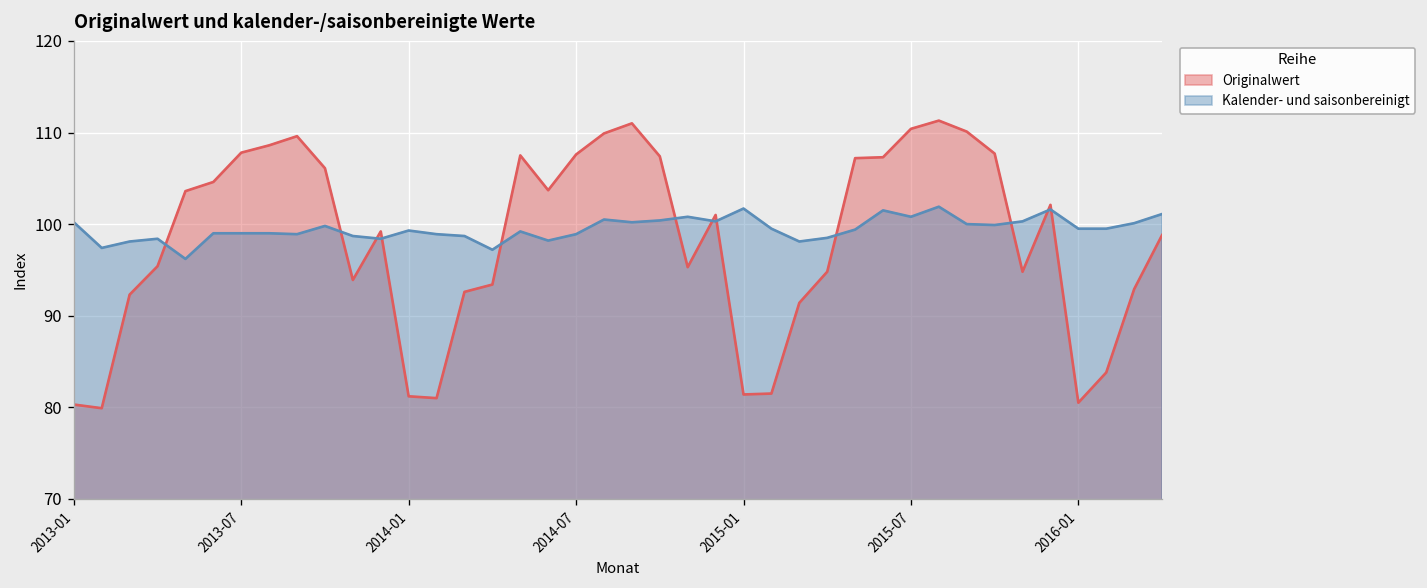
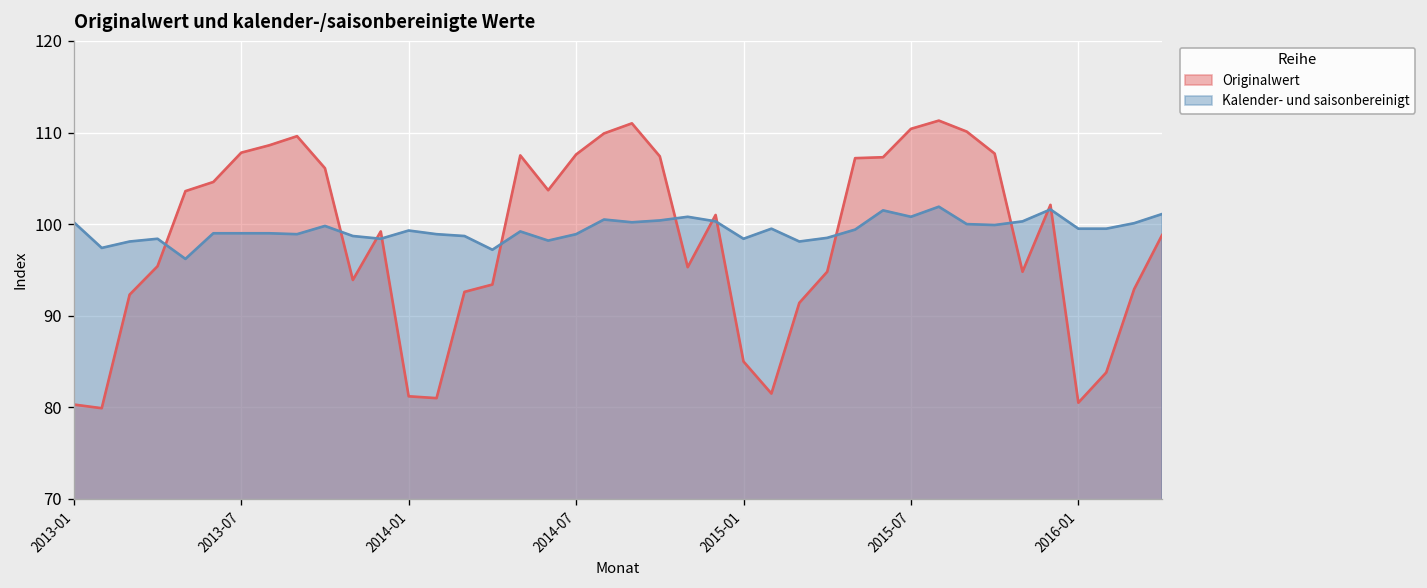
  {
    "Originalwert": {
      "2013-01": 80,
      "2013-07": 108,
      "2014-01": 81,
      "2014-07": 108,
-     "2015-01": 81,
+     "2015-01": 85,
      "2015-07": 110,
      "2016-01": 81
    },
    "Kalender- und saisonbereinigt": {
      "2013-01": 100,
      "2013-07": 99,
      "2014-01": 99,
      "2014-07": 99,
-     "2015-01": 102,
+     "2015-01": 98,
      "2015-07": 101,
      "2016-01": 100
    }
  }
